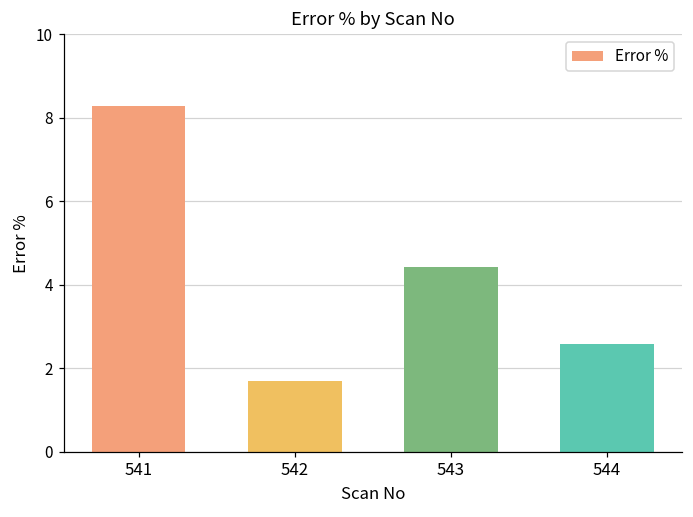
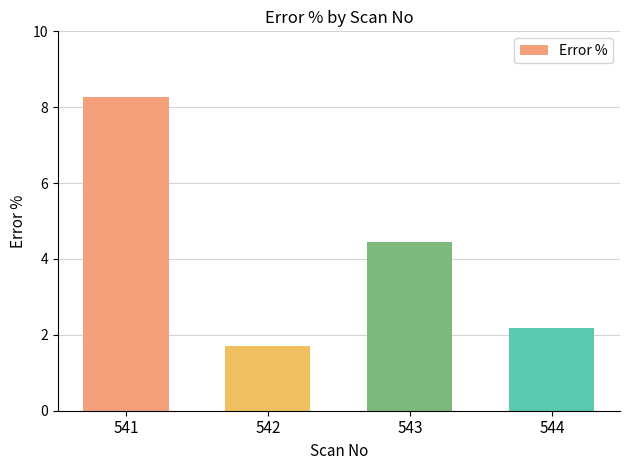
  {
    "541": 8.3,
    "542": 1.7,
    "543": 4.4,
-   "544": 2.6
+   "544": 2.2
  }
